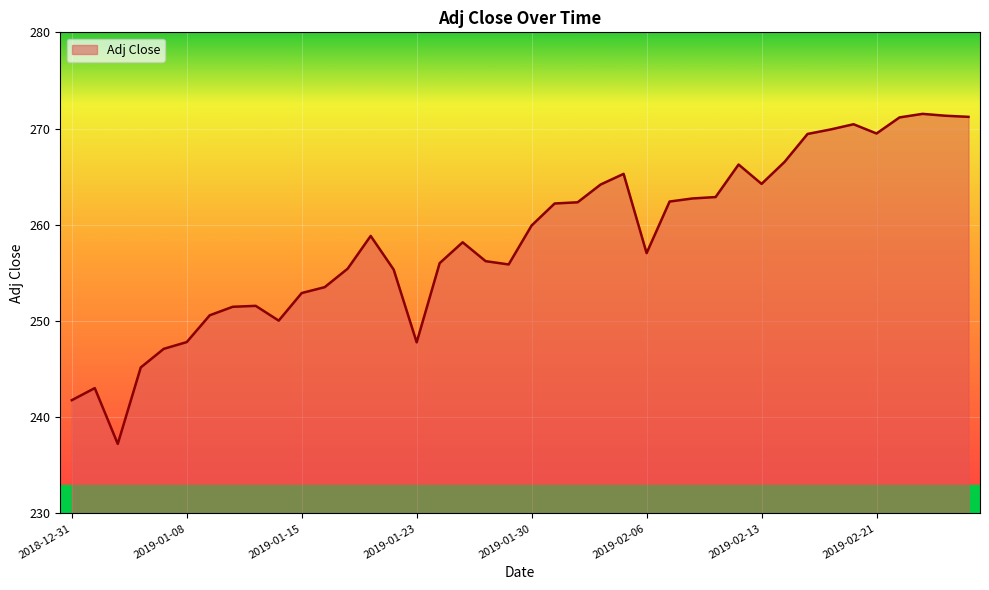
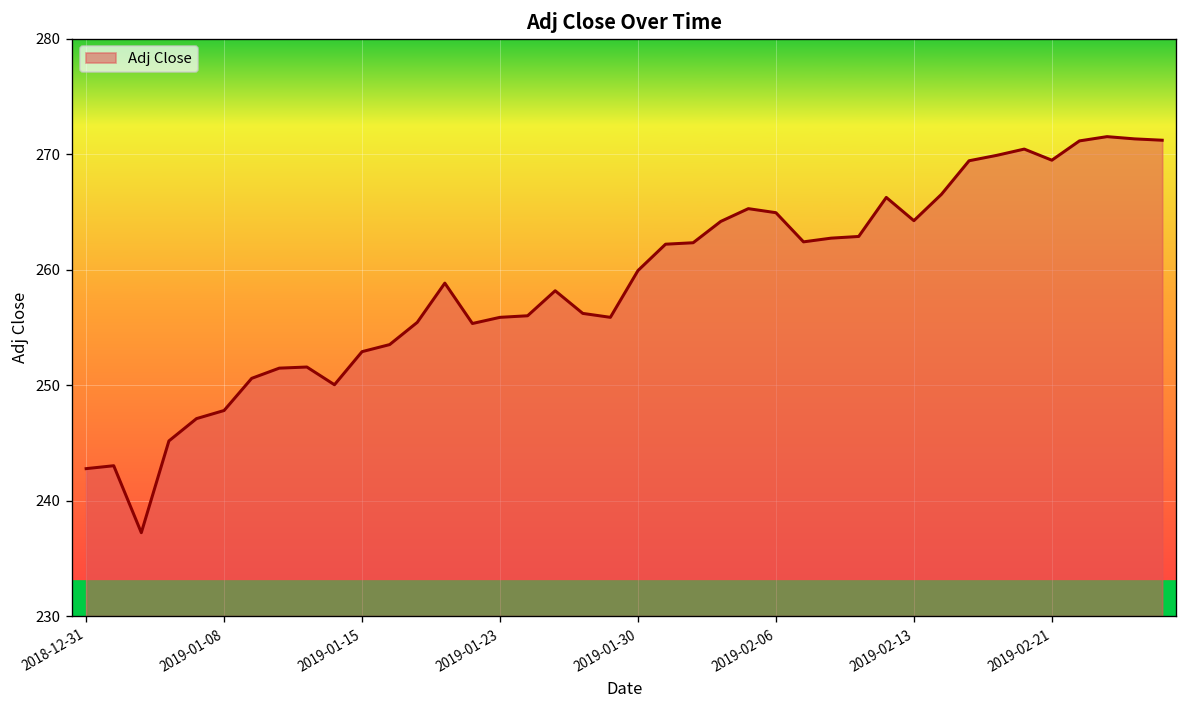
  {
-   "2018-12-31": 242,
+   "2018-12-31": 243,
    "2019-01-08": 248,
    "2019-01-15": 253,
-   "2019-01-23": 248,
+   "2019-01-23": 256,
    "2019-01-30": 260,
-   "2019-02-06": 257,
+   "2019-02-06": 265,
    "2019-02-13": 264,
    "2019-02-21": 269
  }
